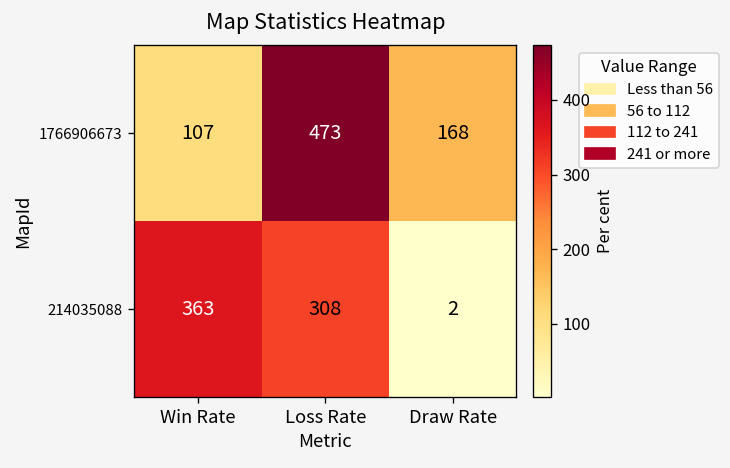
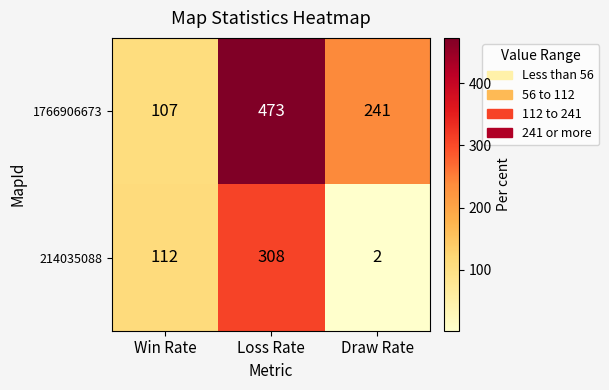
  {
    "1766906673": {
      "Win Rate": 107,
      "Loss Rate": 473,
-     "Draw Rate": 168
+     "Draw Rate": 241
    },
    "214035088": {
-     "Win Rate": 363,
+     "Win Rate": 112,
      "Loss Rate": 308,
      "Draw Rate": 2
    }
  }
